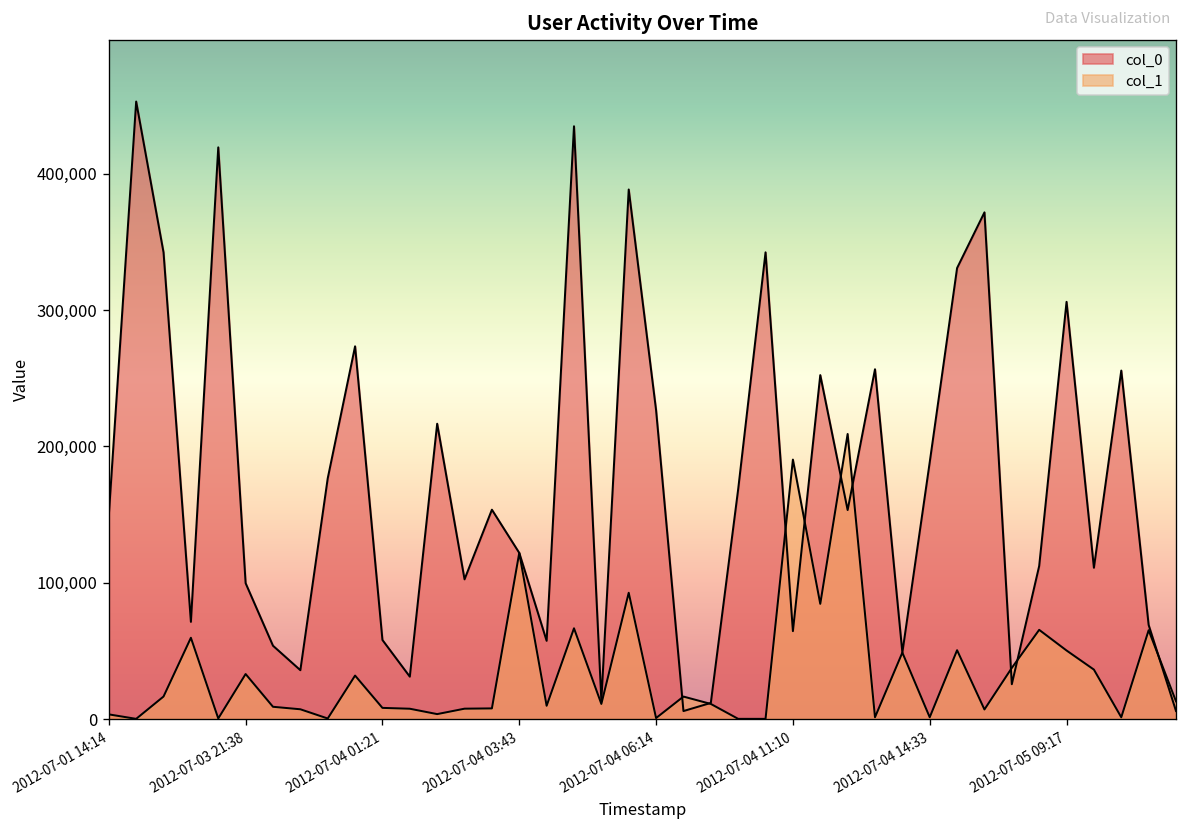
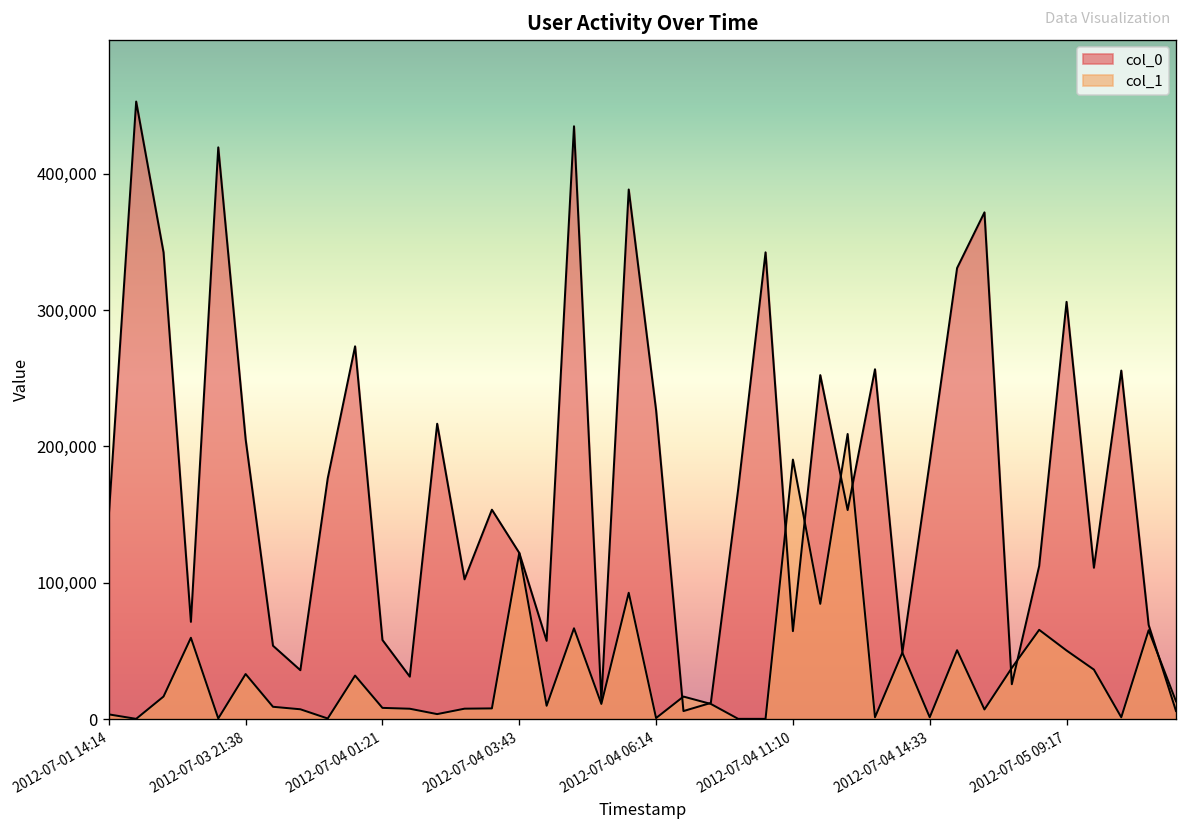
  {
    "col_0": {
-     "2012-07-03 21:38": "100,000",
+     "2012-07-03 21:38": "205,000",
      "2012-07-04 11:10": "64,000"
    },
    "col_1": {
      "2012-07-03 21:38": "33,000",
      "2012-07-04 11:10": "190,000"
    }
  }
